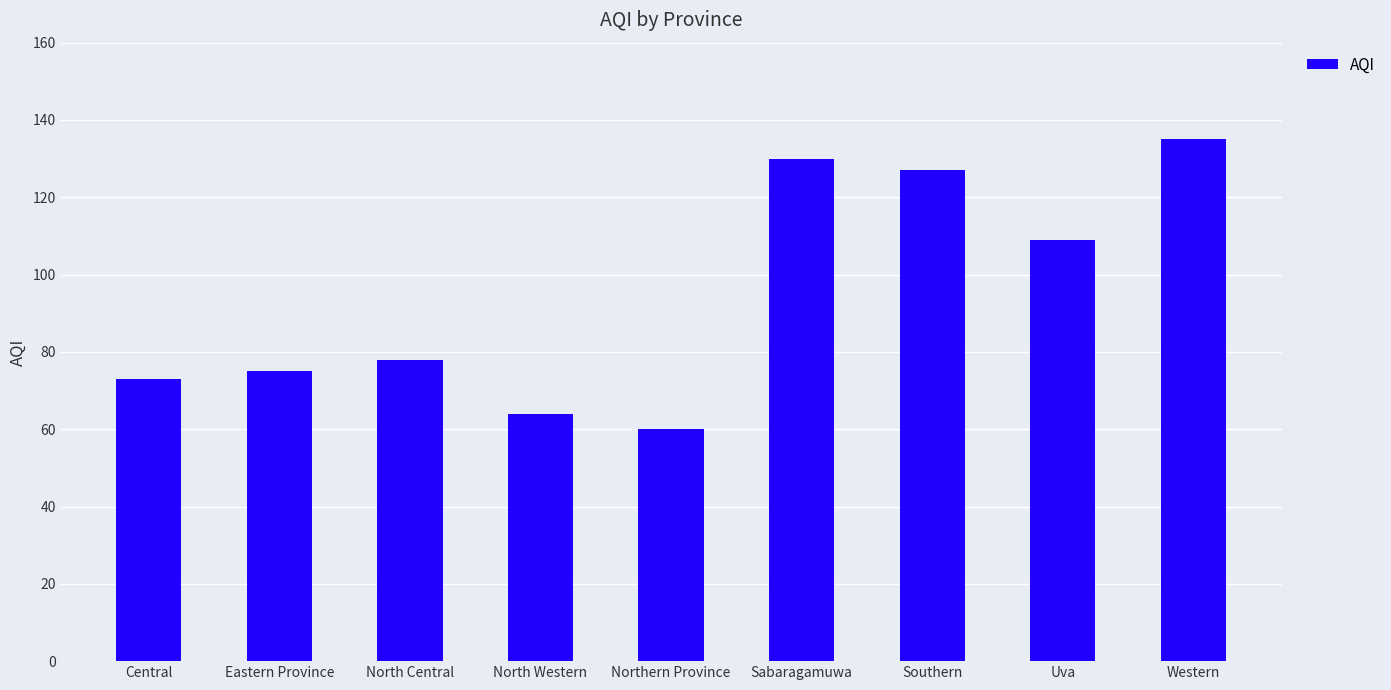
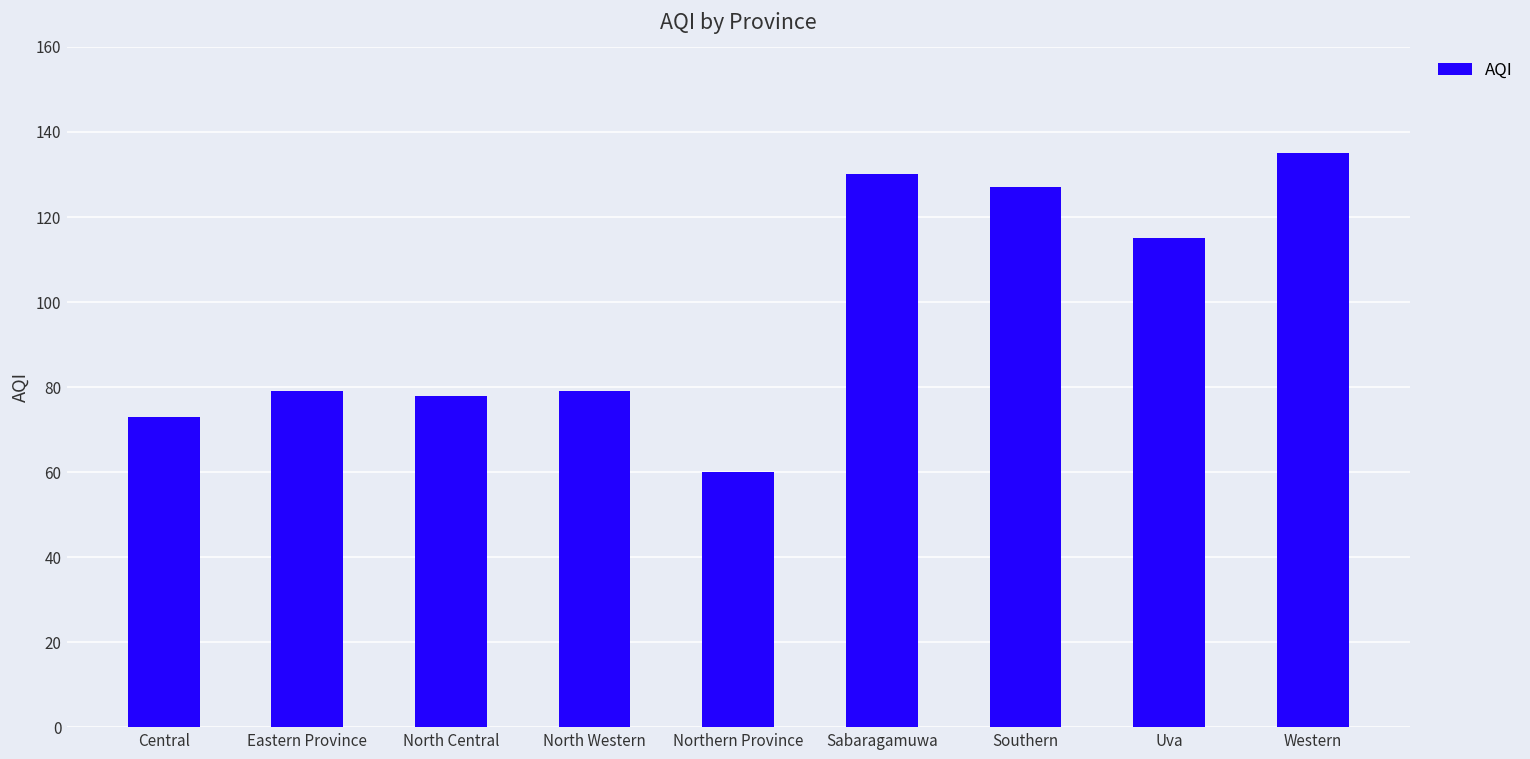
  {
    "Central": 73,
-   "Eastern Province": 75,
+   "Eastern Province": 79,
    "North Central": 78,
-   "North Western": 64,
+   "North Western": 79,
    "Northern Province": 60,
    "Sabaragamuwa": 130,
    "Southern": 127,
-   "Uva": 109,
+   "Uva": 115,
    "Western": 135
  }
